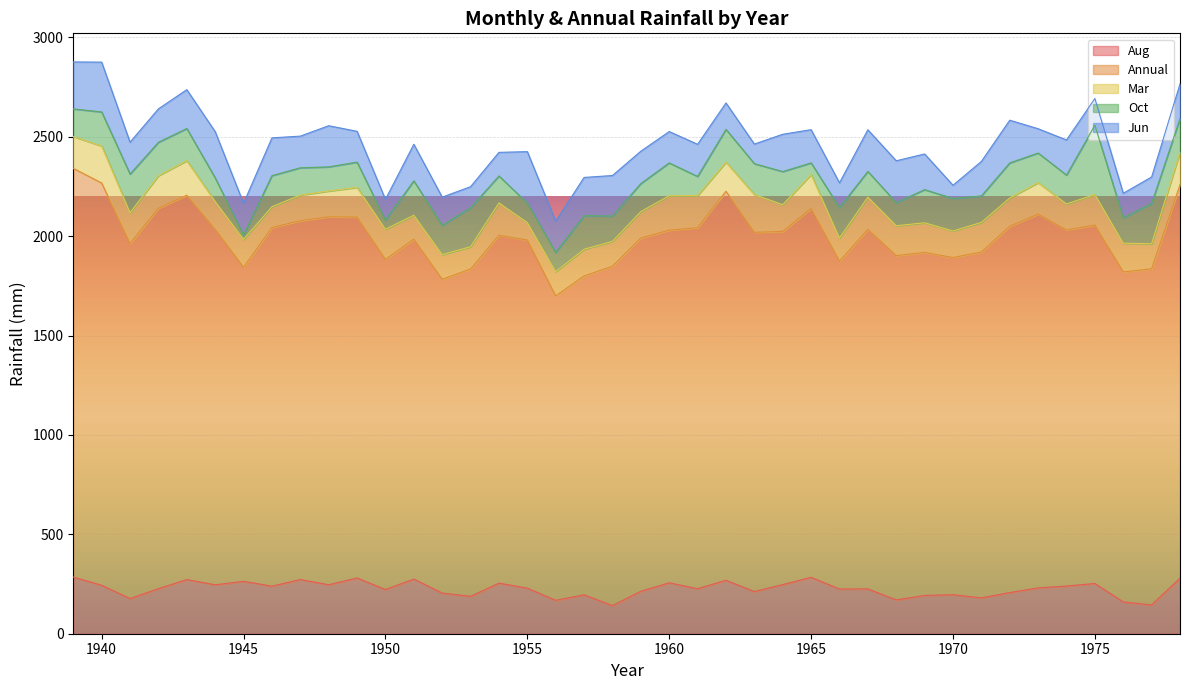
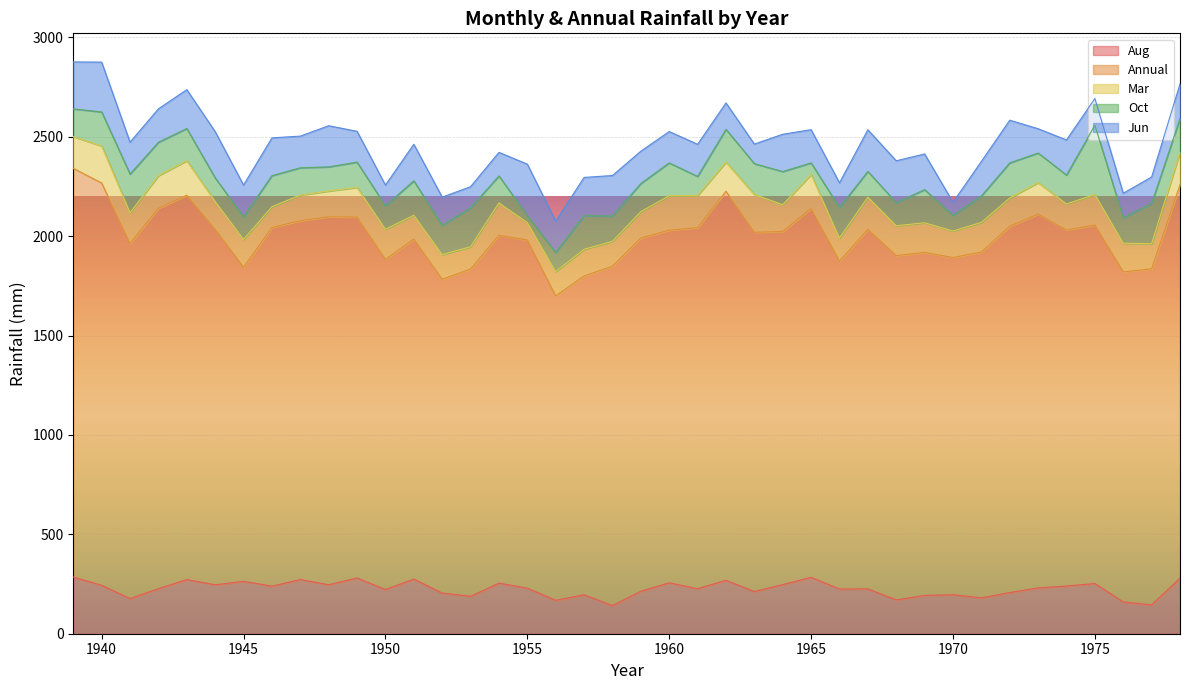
  {
    "Oct": {
      "1940": 170,
-     "1945": 20,
-     "1950": 50,
-     "1955": 100,
+     "1945": 110,
+     "1950": 120,
+     "1955": 40,
      "1960": 170,
      "1965": 60,
-     "1970": 160
+     "1970": 80
    },
    "Jun": {
      "1940": 250,
      "1945": 160,
      "1950": 100,
      "1955": 260,
      "1960": 160,
      "1965": 170,
      "1970": 70
    }
  }
